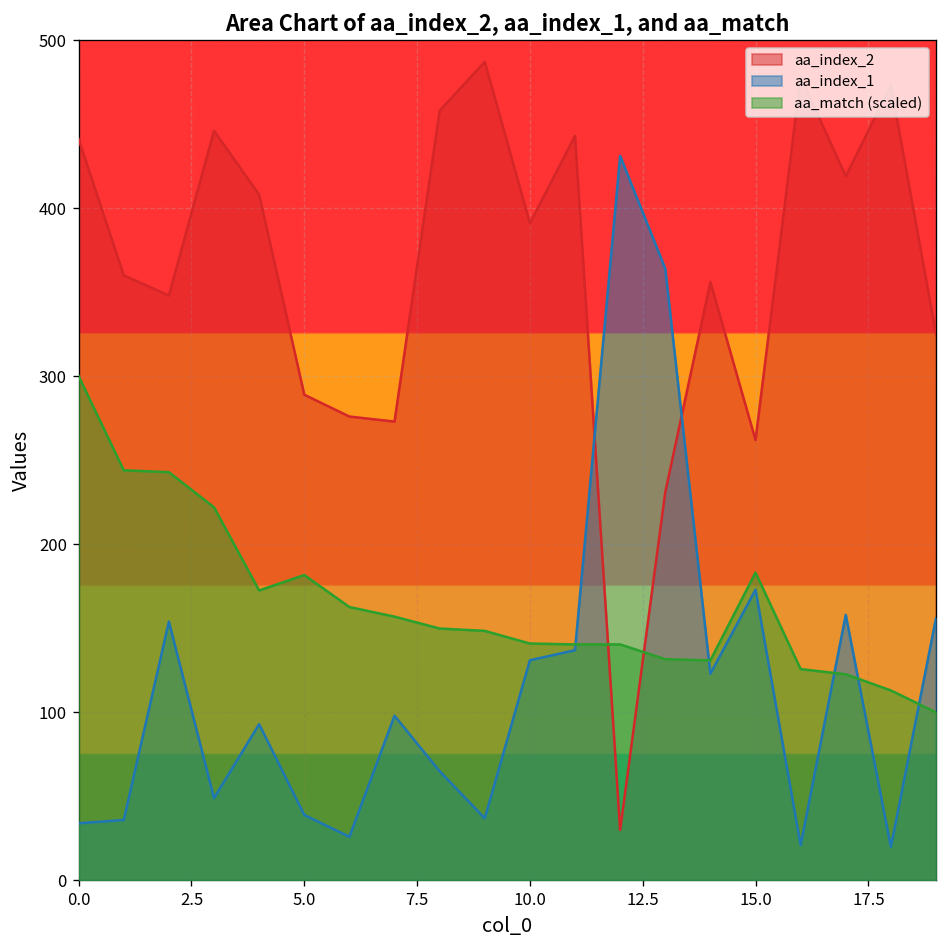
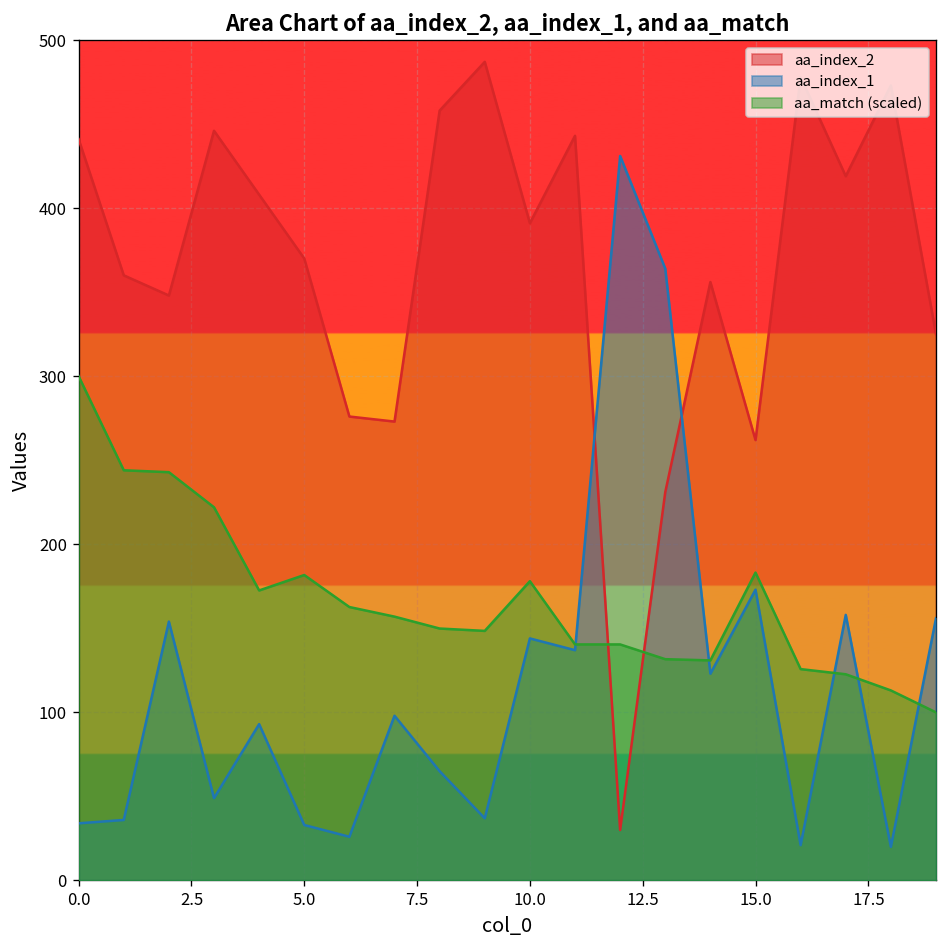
  {
    "aa_index_2": {
      "0.0": 441,
-     "5.0": 289,
+     "5.0": 370,
      "10.0": 391,
      "15.0": 262
    },
    "aa_index_1": {
      "0.0": 34,
-     "5.0": 39,
-     "10.0": 131,
+     "5.0": 33,
+     "10.0": 144,
      "15.0": 173
    },
    "aa_match (scaled)": {
      "0.0": 300,
      "5.0": 182,
-     "10.0": 141,
+     "10.0": 178,
      "15.0": 183
    }
  }
